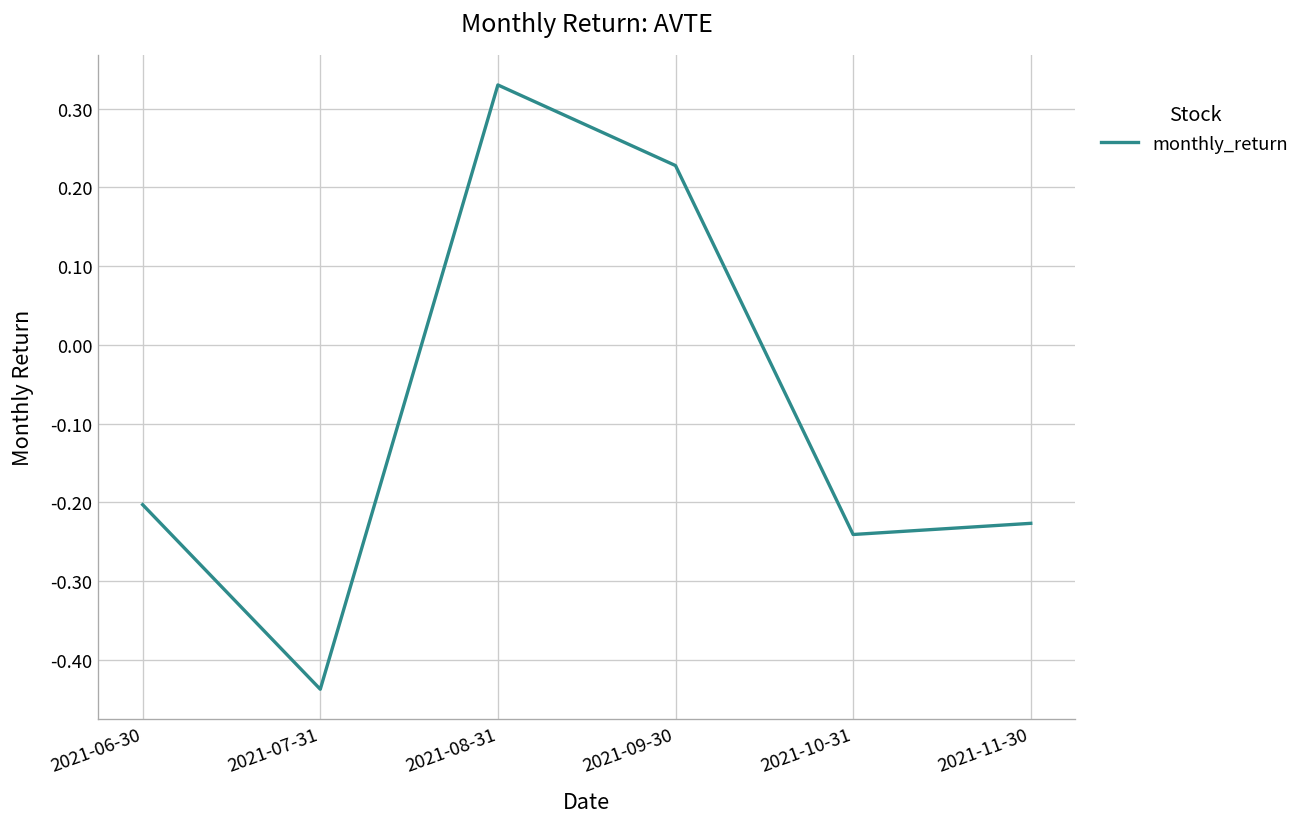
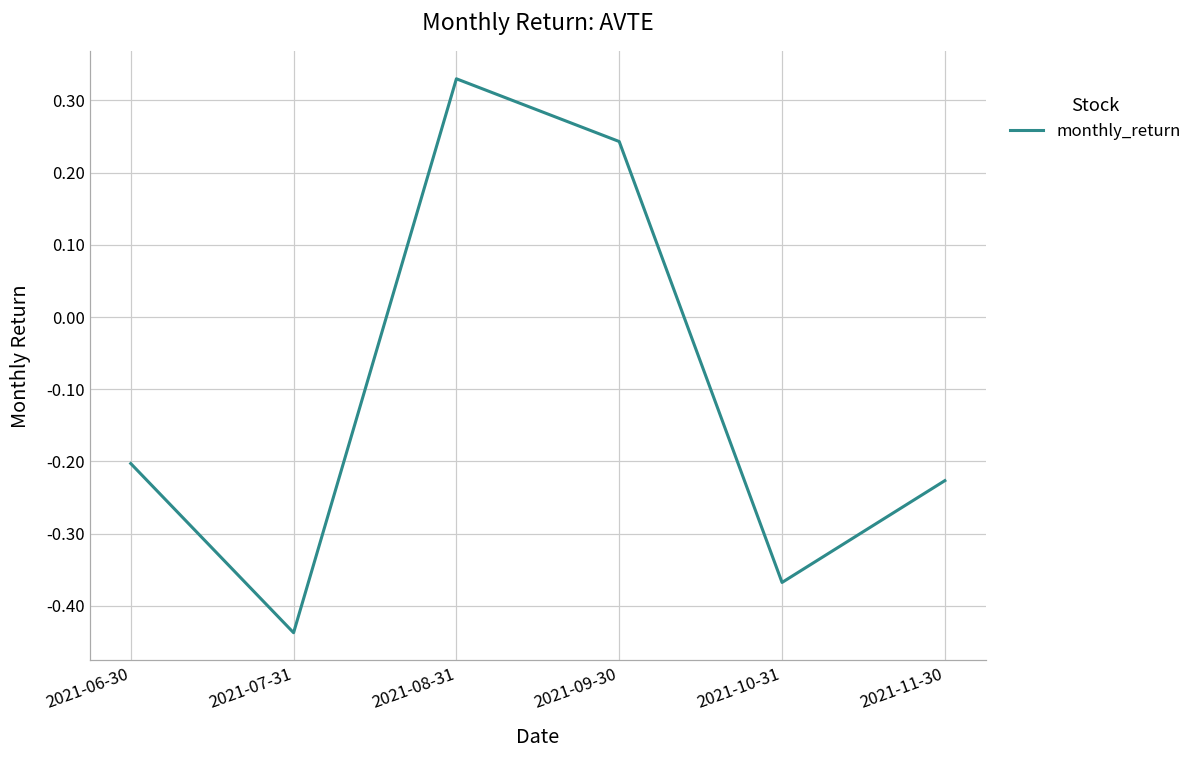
  {
    "2021-06-30": -0.20,
    "2021-07-31": -0.44,
    "2021-08-31": 0.33,
-   "2021-09-30": 0.23,
-   "2021-10-31": -0.24,
+   "2021-09-30": 0.24,
+   "2021-10-31": -0.37,
    "2021-11-30": -0.23
  }
